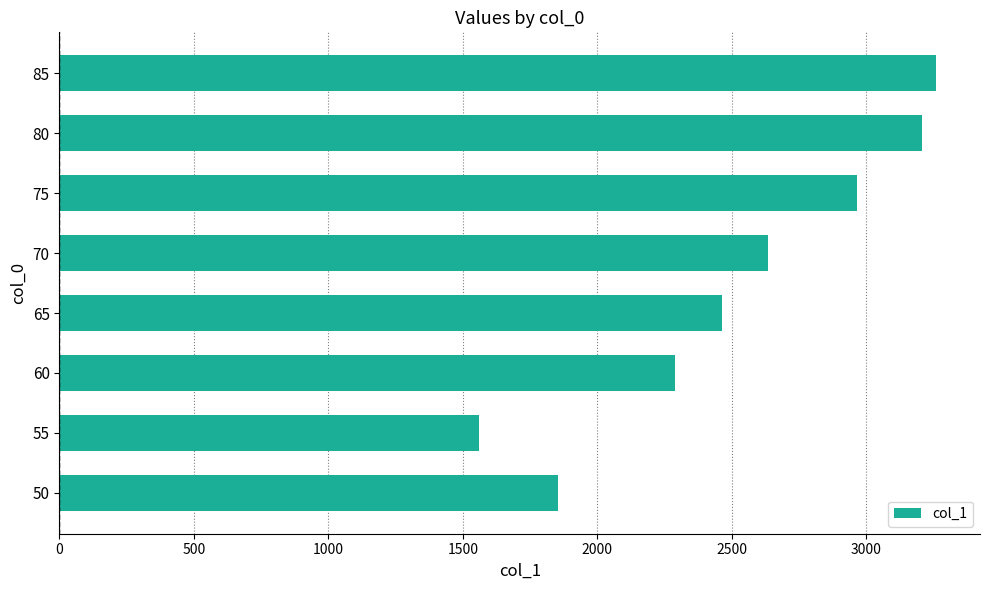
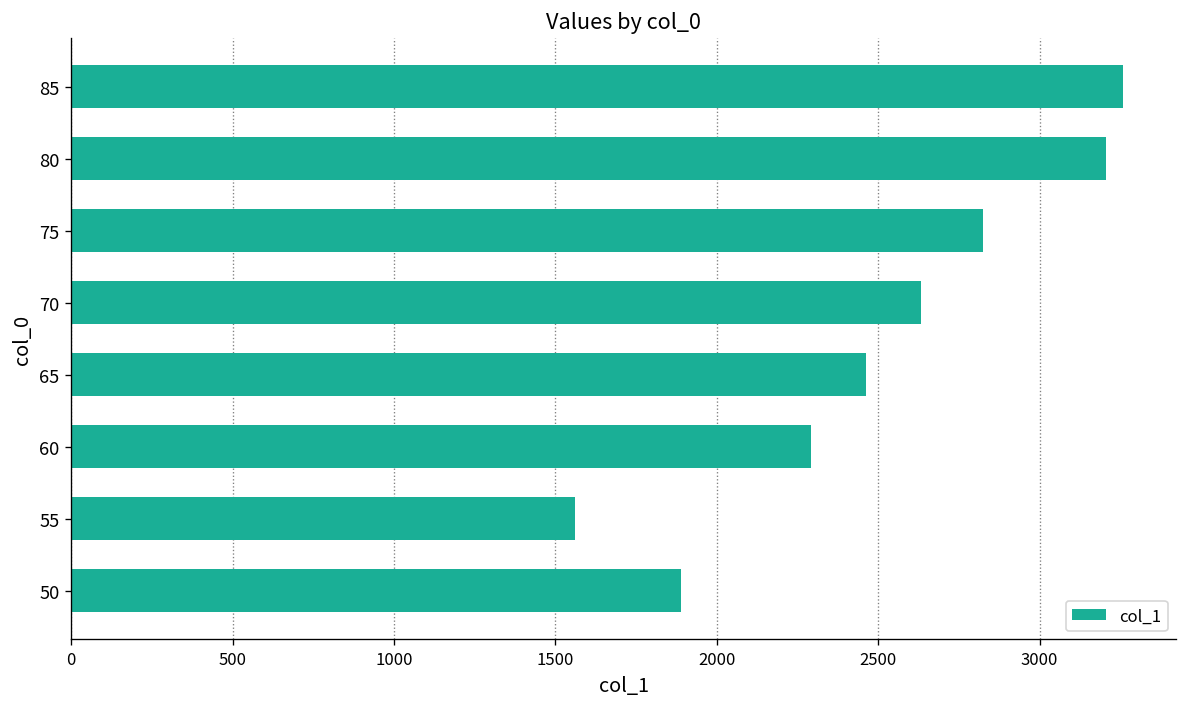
  {
    "85": 3260,
    "80": 3210,
-   "75": 2970,
+   "75": 2820,
    "70": 2630,
    "65": 2460,
    "60": 2290,
    "55": 1560,
-   "50": 1850
+   "50": 1890
  }
